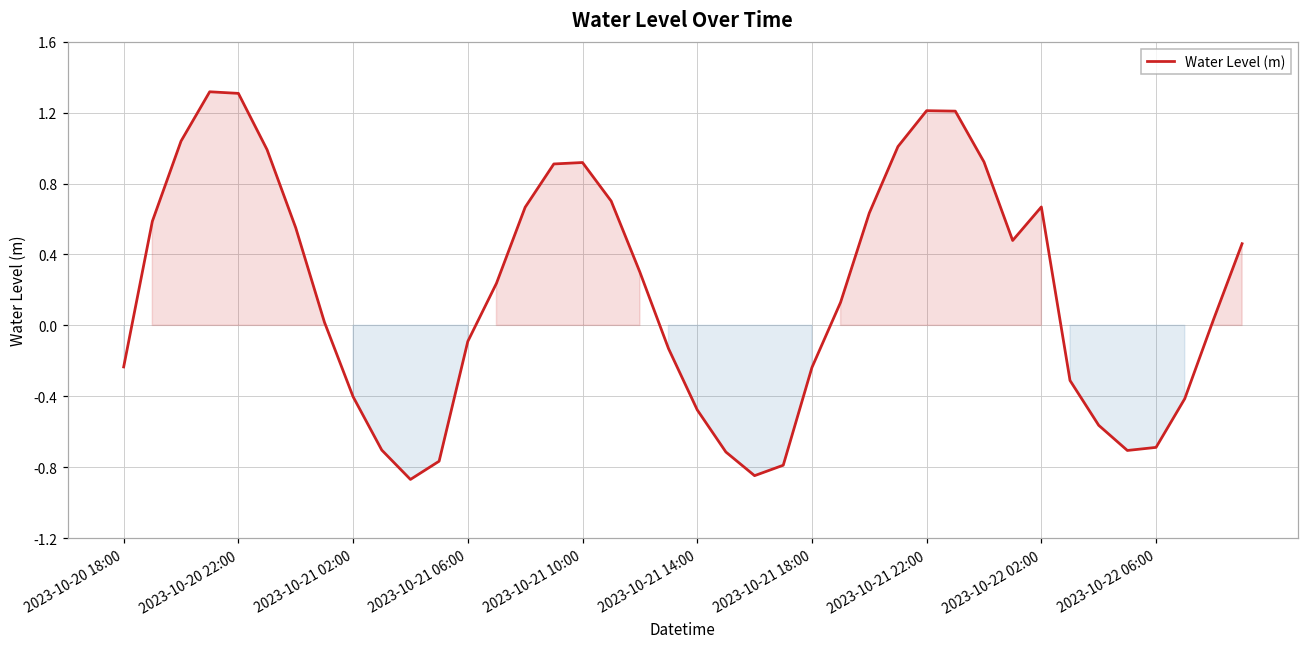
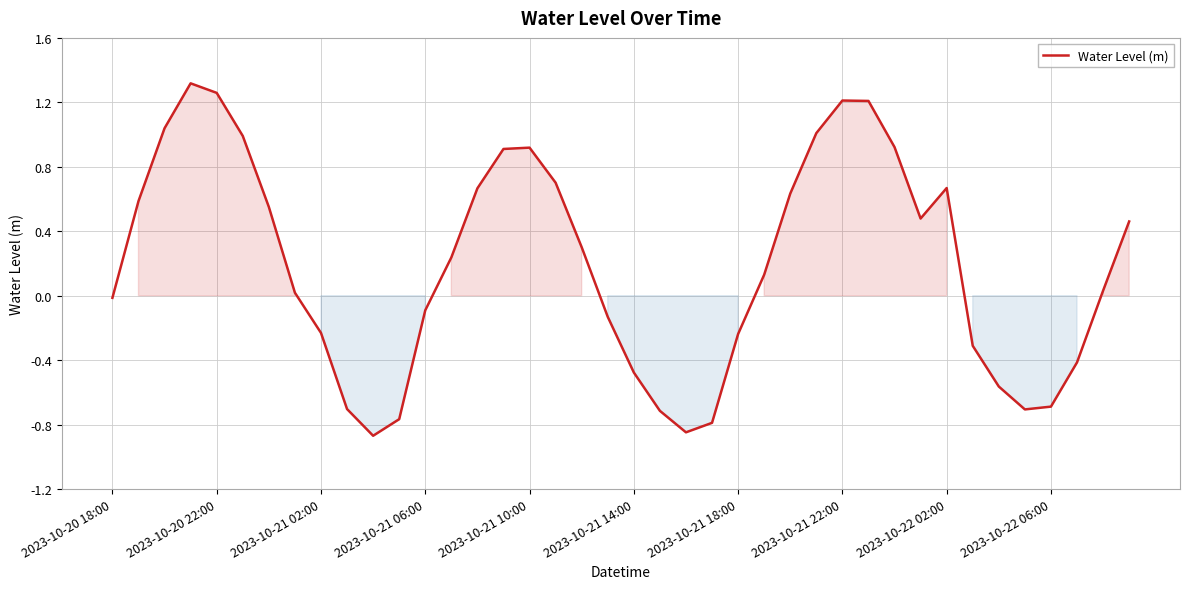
  {
-   "2023-10-20 18:00": -0.23,
-   "2023-10-20 22:00": 1.31,
-   "2023-10-21 02:00": -0.40,
+   "2023-10-20 18:00": -0.01,
+   "2023-10-20 22:00": 1.26,
+   "2023-10-21 02:00": -0.23,
    "2023-10-21 06:00": -0.09,
    "2023-10-21 10:00": 0.92,
    "2023-10-21 14:00": -0.48,
    "2023-10-21 18:00": -0.24,
    "2023-10-21 22:00": 1.21,
    "2023-10-22 02:00": 0.67,
    "2023-10-22 06:00": -0.69
  }
